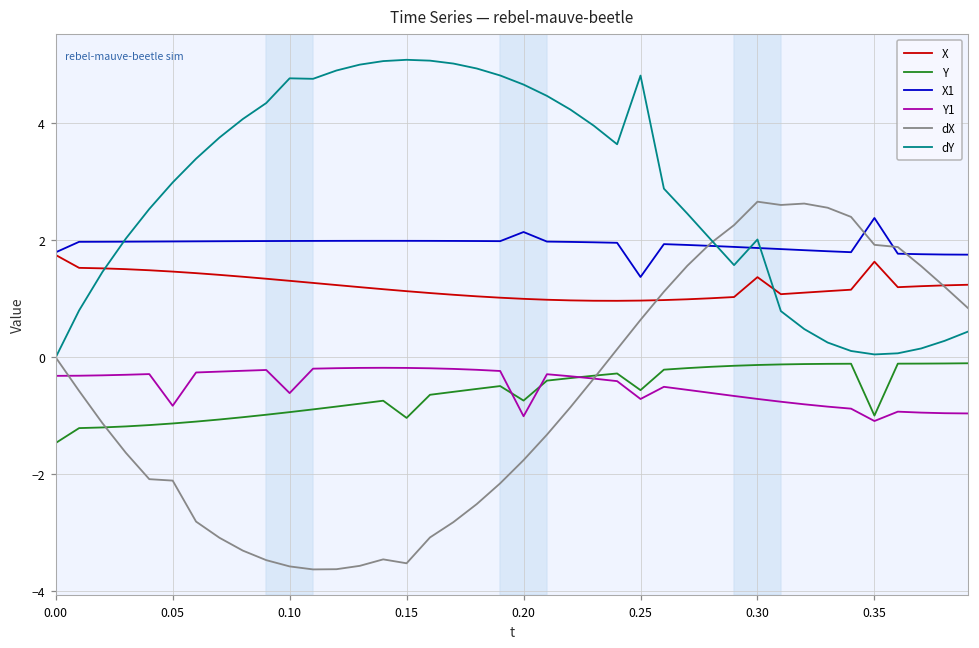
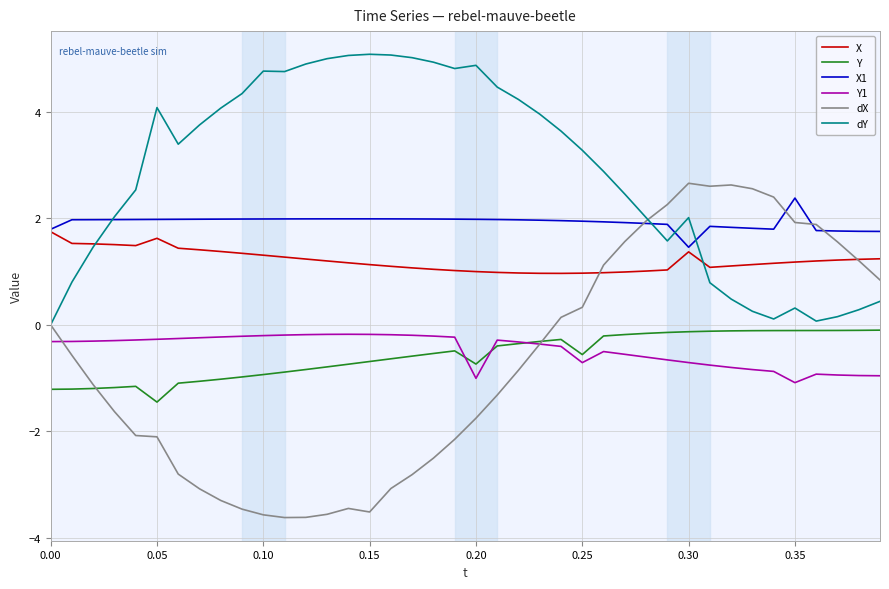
  {
    "X": {
-     "0.05": 1.5,
+     "0.05": 1.6,
      "0.10": 1.3,
      "0.15": 1.1,
      "0.20": 1.0,
      "0.25": 1.0,
      "0.30": 1.4,
-     "0.35": 1.6
+     "0.35": 1.2
    },
    "Y": {
-     "0.00": -1.5,
-     "0.05": -1.1,
+     "0.00": -1.2,
+     "0.05": -1.5,
      "0.10": -0.9,
-     "0.15": -1.0,
+     "0.15": -0.7,
      "0.20": -0.7,
      "0.25": -0.6,
      "0.30": -0.1,
-     "0.35": -1.0
+     "0.35": -0.1
    },
    "X1": {
      "0.05": 2.0,
      "0.10": 2.0,
      "0.15": 2.0,
-     "0.20": 2.1,
-     "0.25": 1.4,
-     "0.30": 1.9,
+     "0.20": 2.0,
+     "0.25": 1.9,
+     "0.30": 1.5,
      "0.35": 2.4
    },
    "Y1": {
      "0.00": -0.3,
-     "0.05": -0.8,
-     "0.10": -0.6,
+     "0.05": -0.3,
+     "0.10": -0.2,
      "0.15": -0.2,
      "0.20": -1.0,
      "0.25": -0.7,
      "0.30": -0.7,
      "0.35": -1.1
    },
    "dX": {
      "0.05": -2.1,
      "0.10": -3.6,
      "0.15": -3.5,
      "0.20": -1.8,
-     "0.25": 0.6,
+     "0.25": 0.3,
      "0.30": 2.7,
      "0.35": 1.9
    },
    "dY": {
-     "0.05": 3.0,
+     "0.05": 4.1,
      "0.10": 4.8,
      "0.15": 5.1,
-     "0.20": 4.7,
-     "0.25": 4.8,
+     "0.20": 4.9,
+     "0.25": 3.3,
      "0.30": 2.0,
-     "0.35": 0.1
+     "0.35": 0.3
    }
  }
